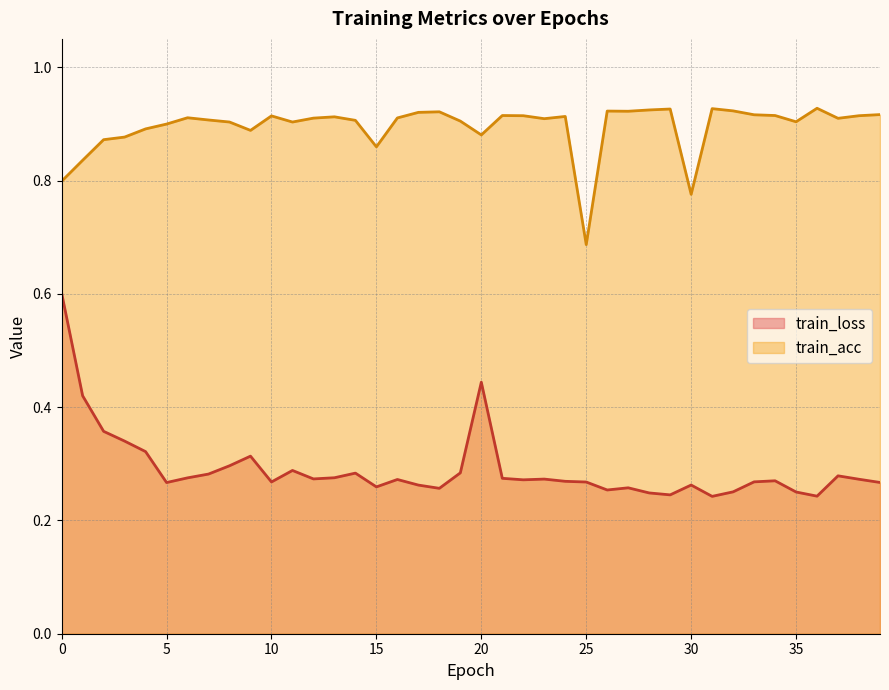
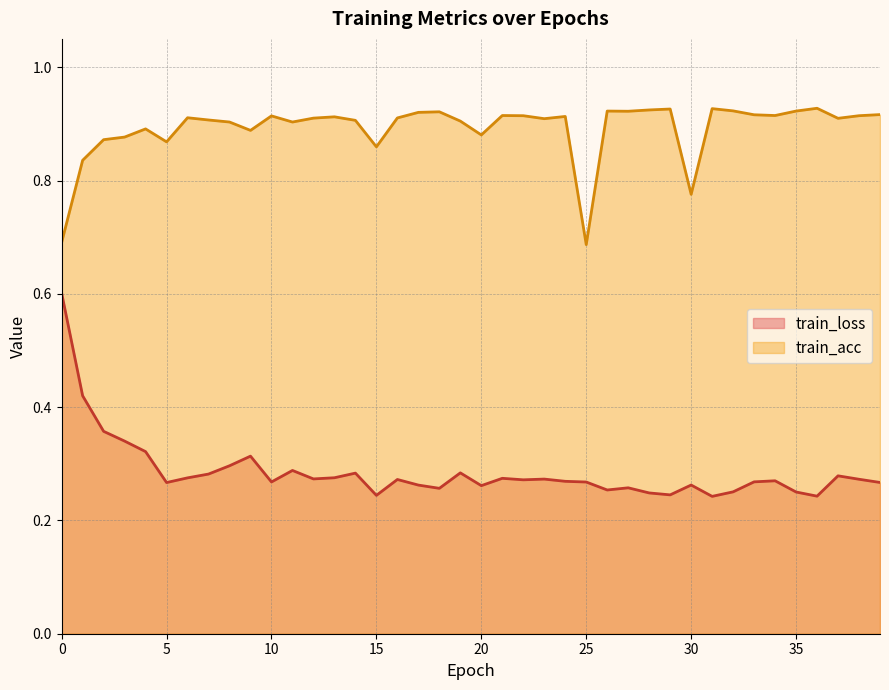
  {
    "train_loss": {
      "0": 0.60,
      "5": 0.27,
      "10": 0.27,
-     "15": 0.26,
-     "20": 0.44,
+     "15": 0.24,
+     "20": 0.26,
      "25": 0.27,
      "30": 0.26,
      "35": 0.25
    },
    "train_acc": {
-     "0": 0.80,
-     "5": 0.90,
+     "0": 0.69,
+     "5": 0.87,
      "10": 0.91,
      "15": 0.86,
      "20": 0.88,
      "25": 0.69,
      "30": 0.78,
-     "35": 0.90
+     "35": 0.92
    }
  }
